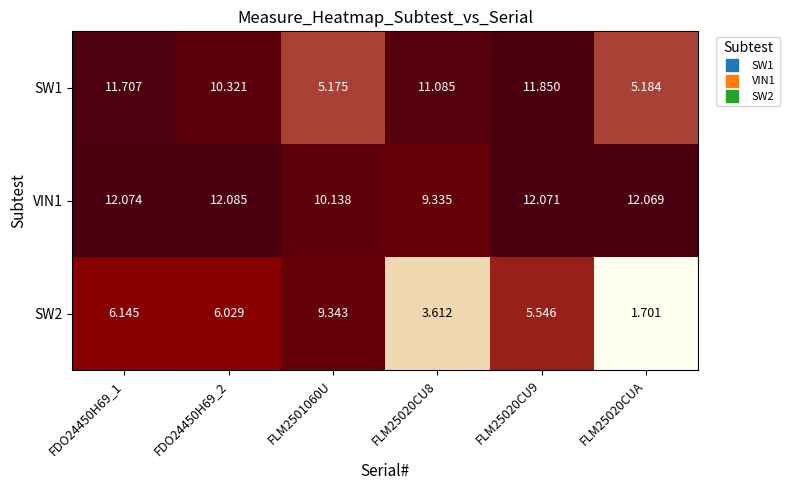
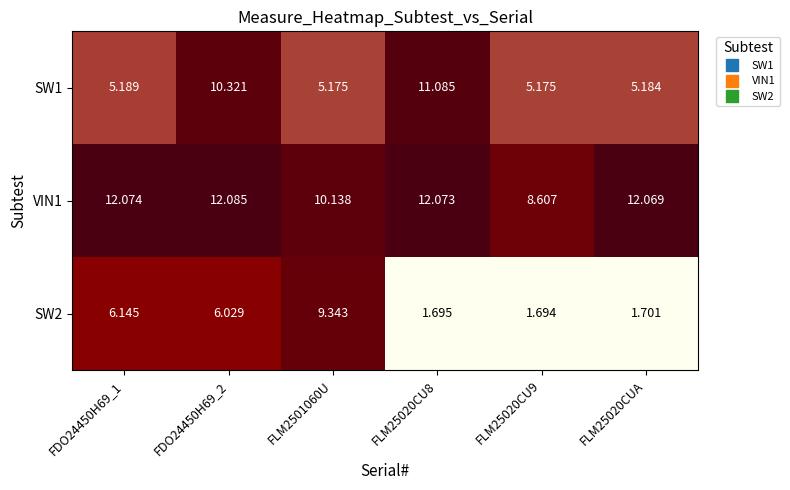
  {
    "SW1": {
-     "FDO24450H69_1": 11.707,
+     "FDO24450H69_1": 5.189,
      "FDO24450H69_2": 10.321,
      "FLM2501060U": 5.175,
      "FLM25020CU8": 11.085,
-     "FLM25020CU9": 11.850,
+     "FLM25020CU9": 5.175,
      "FLM25020CUA": 5.184
    },
    "VIN1": {
      "FDO24450H69_1": 12.074,
      "FDO24450H69_2": 12.085,
      "FLM2501060U": 10.138,
-     "FLM25020CU8": 9.335,
-     "FLM25020CU9": 12.071,
+     "FLM25020CU8": 12.073,
+     "FLM25020CU9": 8.607,
      "FLM25020CUA": 12.069
    },
    "SW2": {
      "FDO24450H69_1": 6.145,
      "FDO24450H69_2": 6.029,
      "FLM2501060U": 9.343,
-     "FLM25020CU8": 3.612,
-     "FLM25020CU9": 5.546,
+     "FLM25020CU8": 1.695,
+     "FLM25020CU9": 1.694,
      "FLM25020CUA": 1.701
    }
  }
